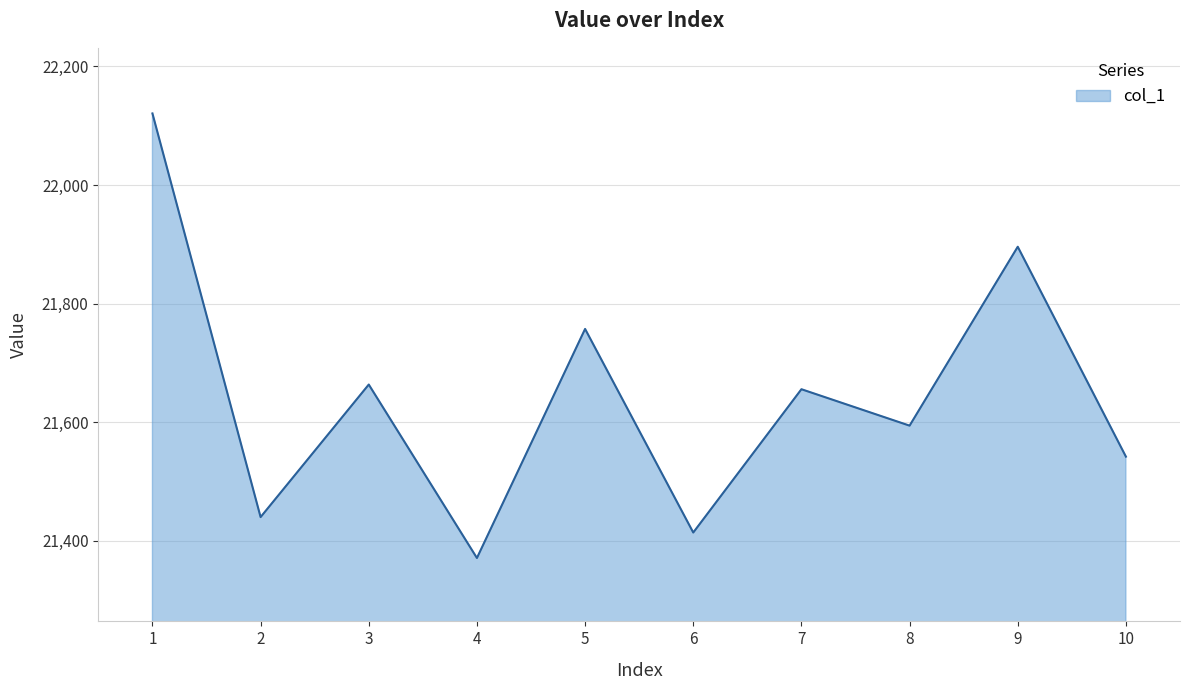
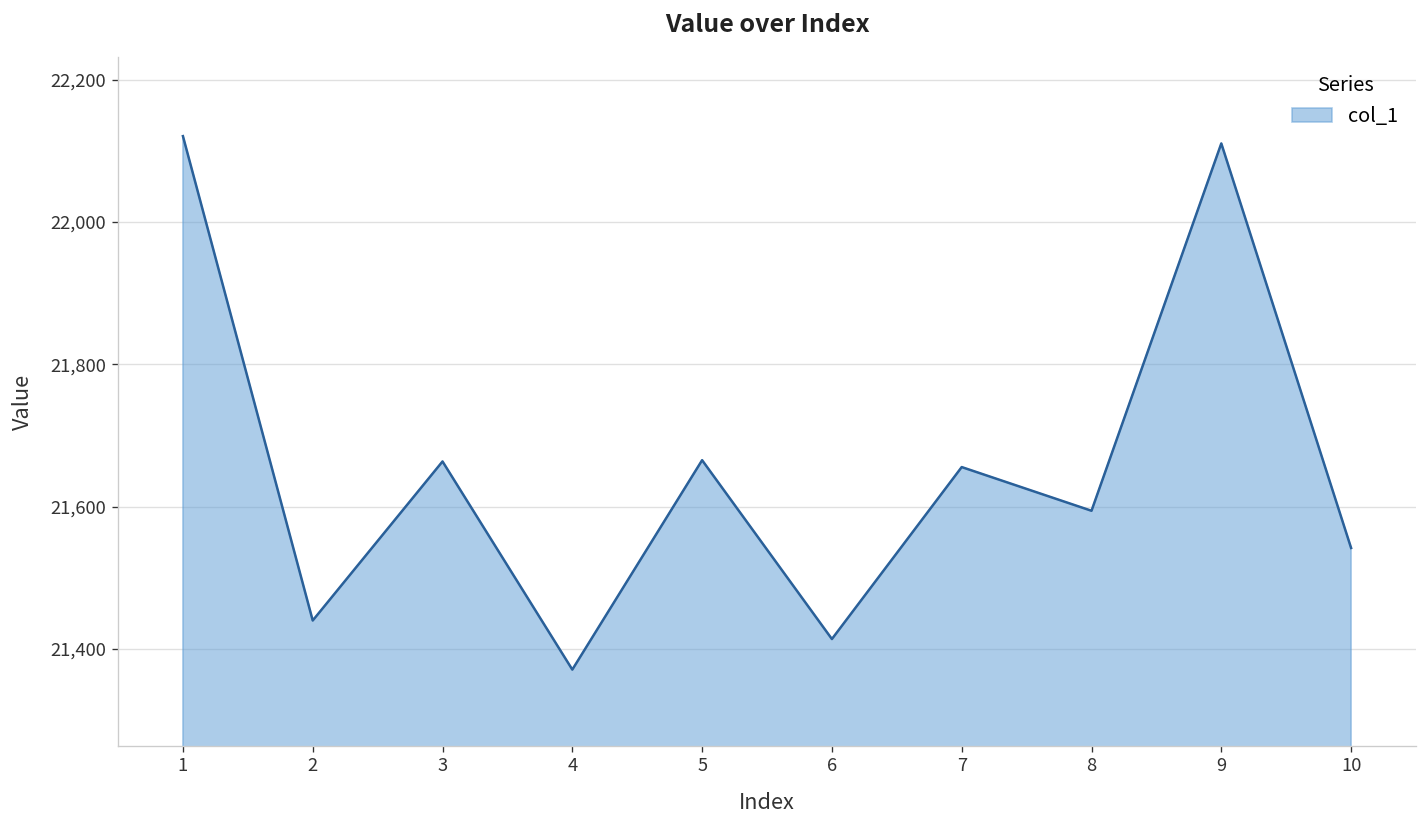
  {
    "1": "22,120",
    "2": "21,440",
    "3": "21,660",
    "4": "21,370",
-   "5": "21,760",
+   "5": "21,670",
    "6": "21,410",
    "7": "21,660",
    "8": "21,590",
-   "9": "21,900",
+   "9": "22,110",
    "10": "21,540"
  }
